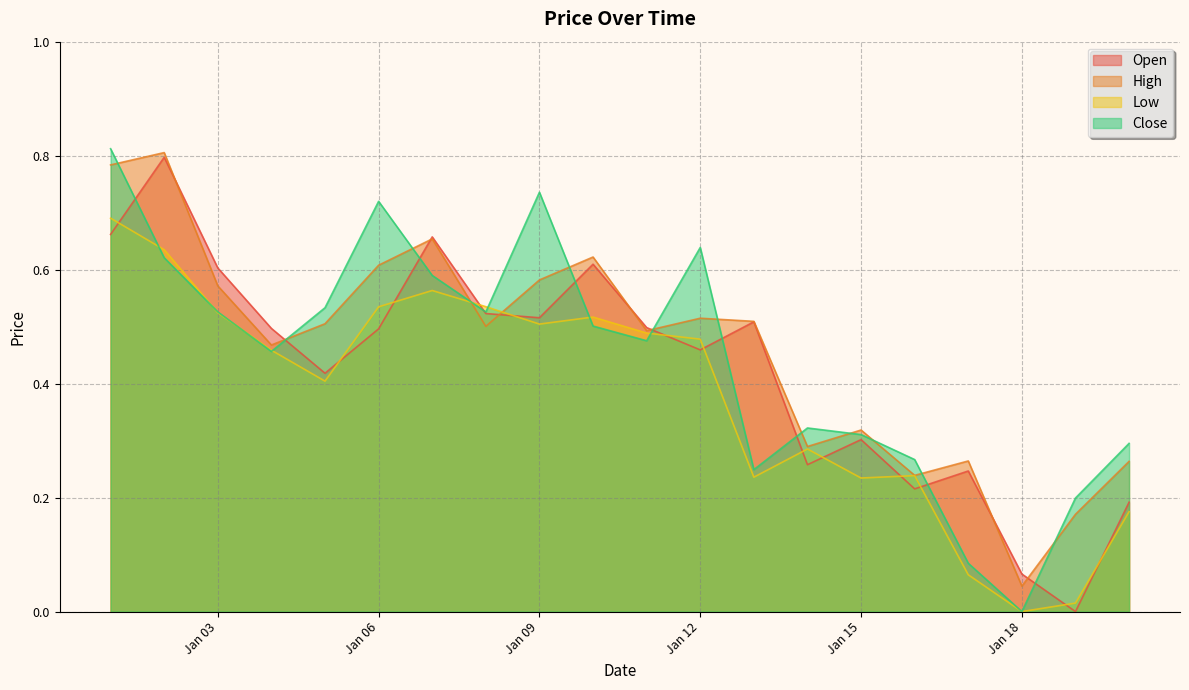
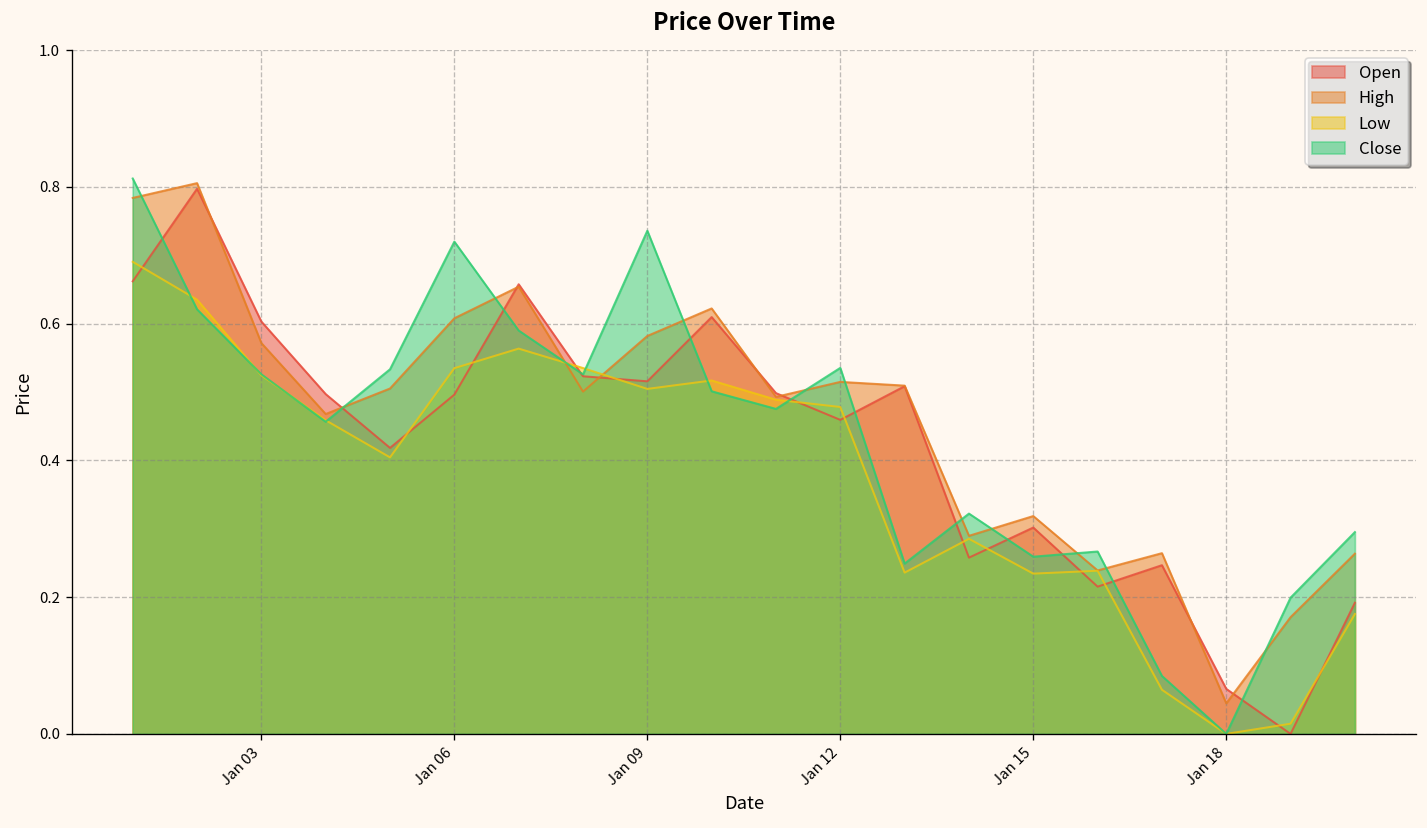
  {
    "Close": {
      "Jan 06": 0.72,
      "Jan 09": 0.74,
-     "Jan 12": 0.64,
-     "Jan 15": 0.31
+     "Jan 12": 0.54,
+     "Jan 15": 0.26
    }
  }
